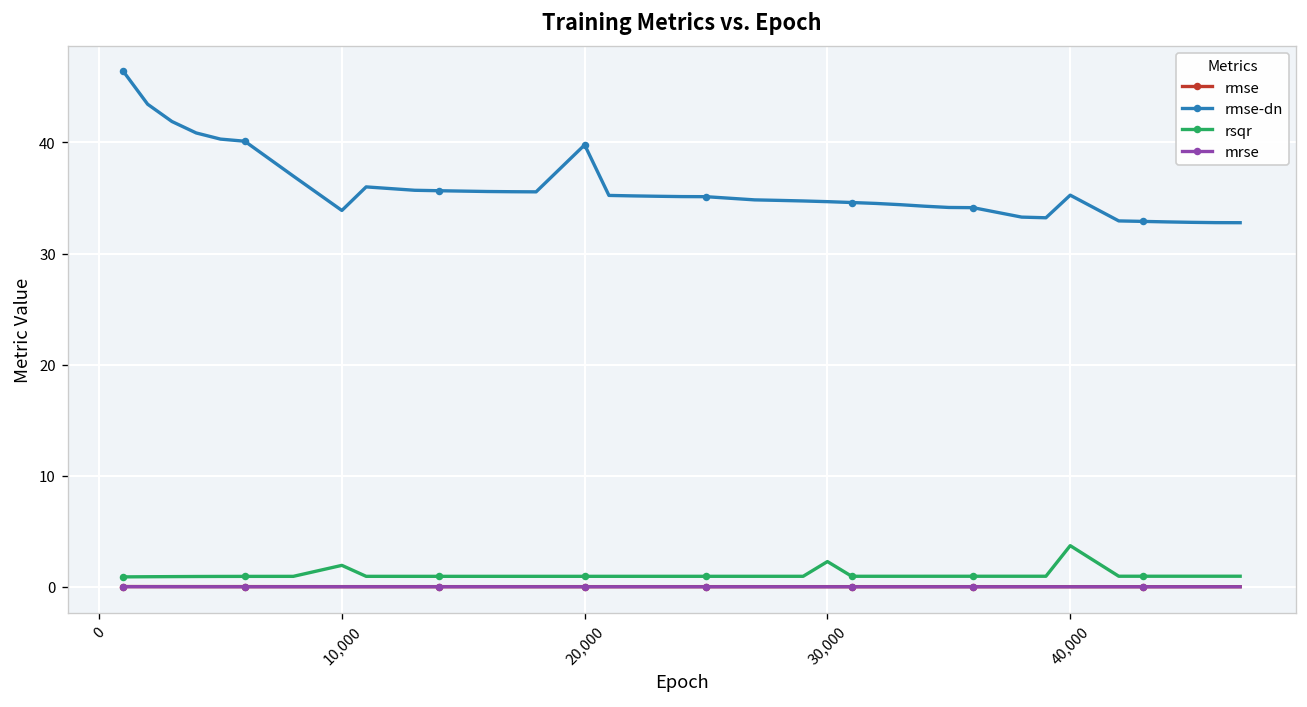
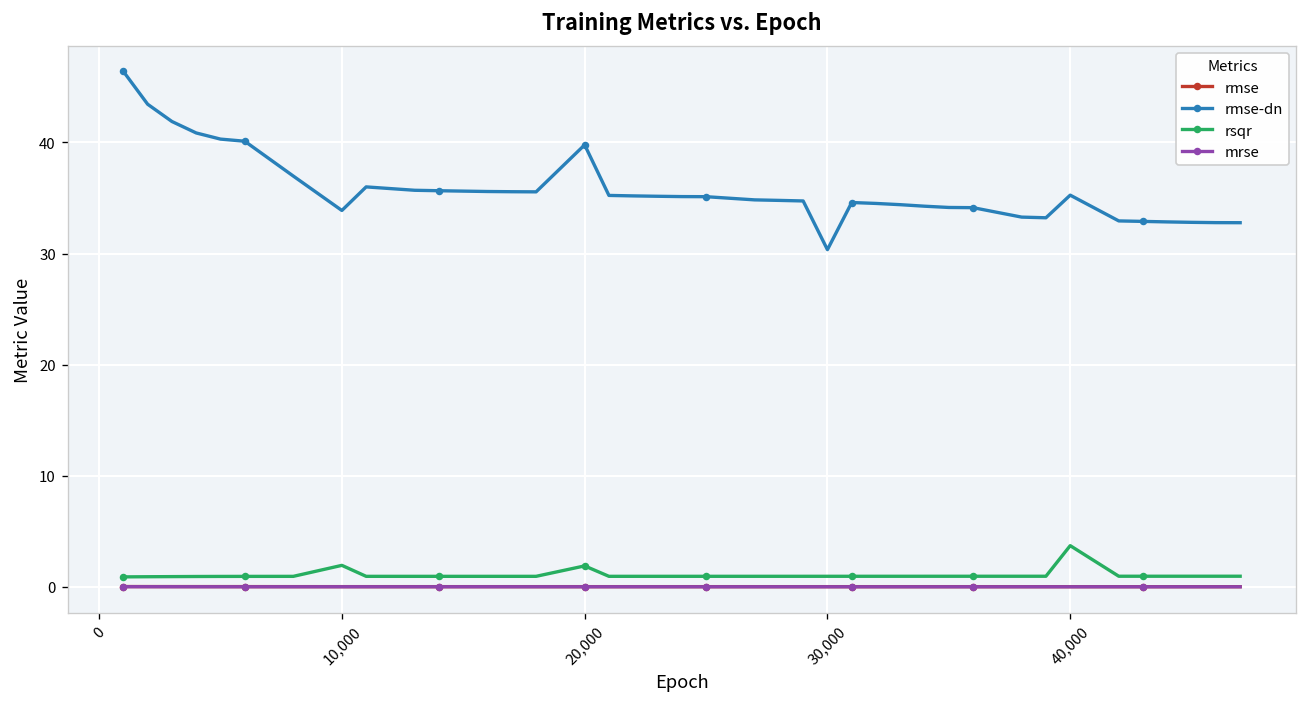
  {
    "mrse": {
      "10,000": 0,
      "20,000": 0,
      "30,000": 0,
      "40,000": 0
    },
    "rmse-dn": {
      "10,000": 34,
      "20,000": 40,
-     "30,000": 35,
+     "30,000": 30,
      "40,000": 35
    },
    "rsqr": {
      "10,000": 2,
-     "20,000": 1,
-     "30,000": 2,
+     "20,000": 2,
+     "30,000": 1,
      "40,000": 4
    }
  }
